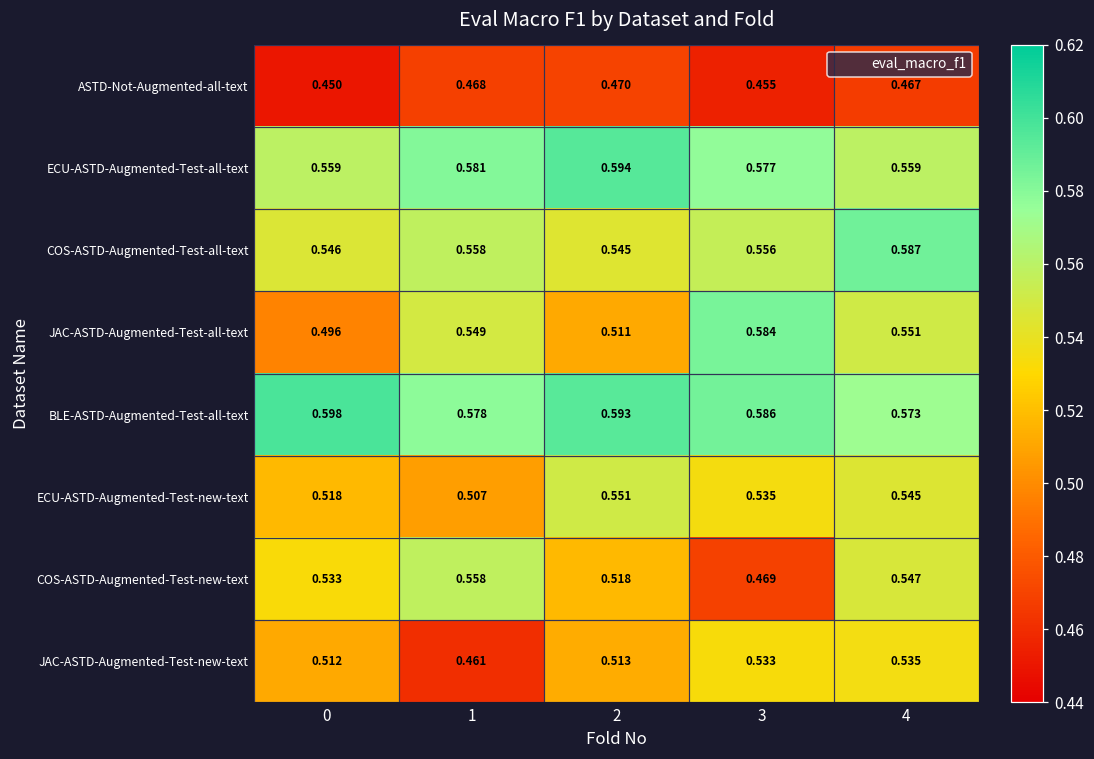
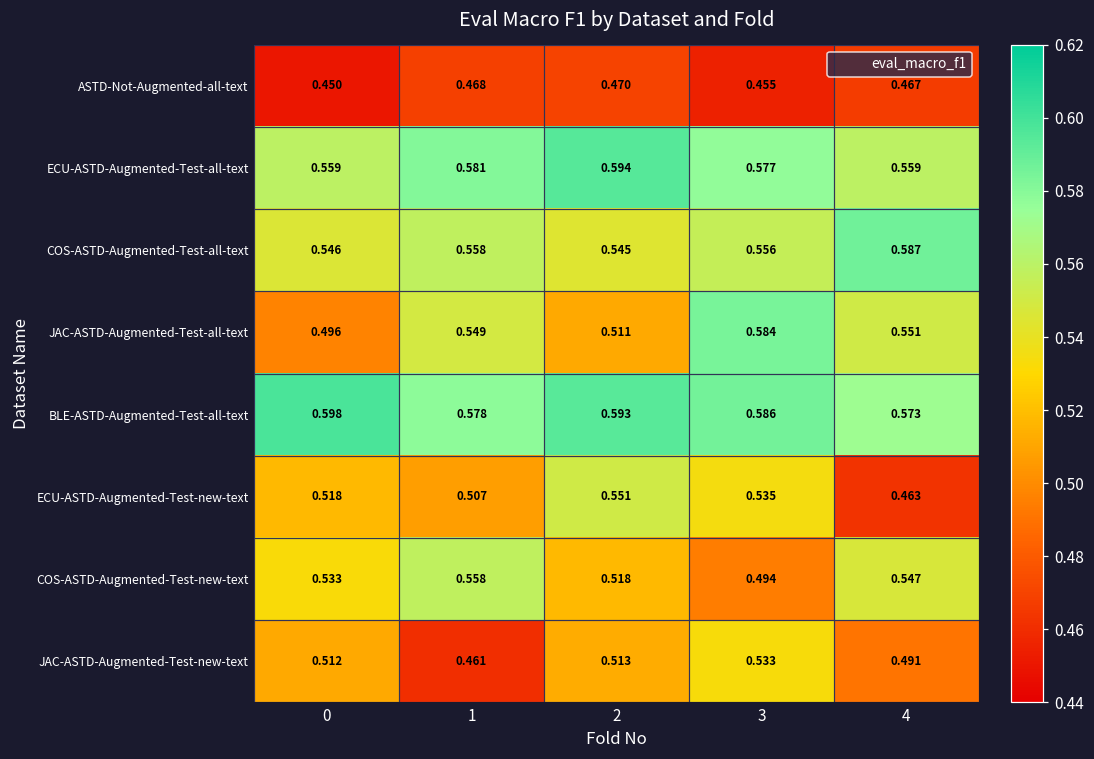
  {
    "ASTD-Not-Augmented-all-text": {
      "0": 0.450,
      "1": 0.468,
      "2": 0.470,
      "3": 0.455,
      "4": 0.467
    },
    "ECU-ASTD-Augmented-Test-all-text": {
      "0": 0.559,
      "1": 0.581,
      "2": 0.594,
      "3": 0.577,
      "4": 0.559
    },
    "COS-ASTD-Augmented-Test-all-text": {
      "0": 0.546,
      "1": 0.558,
      "2": 0.545,
      "3": 0.556,
      "4": 0.587
    },
    "JAC-ASTD-Augmented-Test-all-text": {
      "0": 0.496,
      "1": 0.549,
      "2": 0.511,
      "3": 0.584,
      "4": 0.551
    },
    "BLE-ASTD-Augmented-Test-all-text": {
      "0": 0.598,
      "1": 0.578,
      "2": 0.593,
      "3": 0.586,
      "4": 0.573
    },
    "ECU-ASTD-Augmented-Test-new-text": {
      "0": 0.518,
      "1": 0.507,
      "2": 0.551,
      "3": 0.535,
-     "4": 0.545
+     "4": 0.463
    },
    "COS-ASTD-Augmented-Test-new-text": {
      "0": 0.533,
      "1": 0.558,
      "2": 0.518,
-     "3": 0.469,
+     "3": 0.494,
      "4": 0.547
    },
    "JAC-ASTD-Augmented-Test-new-text": {
      "0": 0.512,
      "1": 0.461,
      "2": 0.513,
      "3": 0.533,
-     "4": 0.535
+     "4": 0.491
    }
  }
